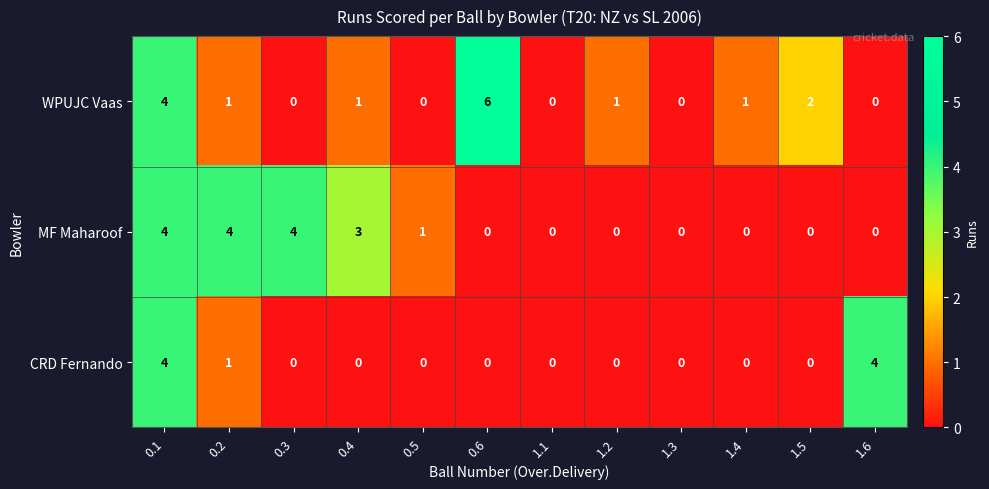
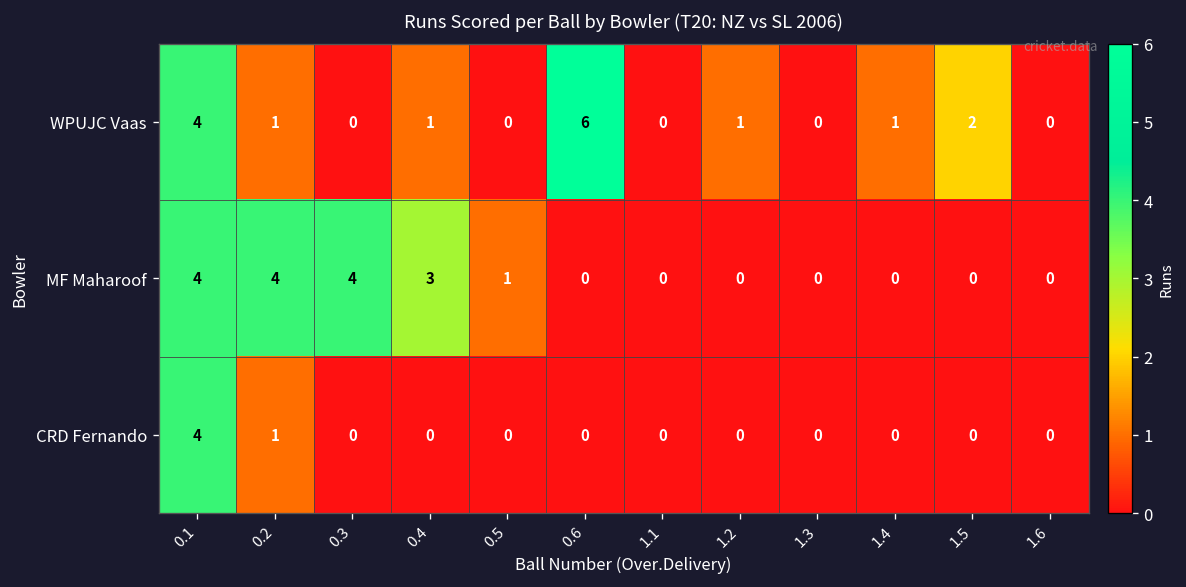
  {
    "WPUJC Vaas": {
      "0.1": 4,
      "0.2": 1,
      "0.3": 0,
      "0.4": 1,
      "0.5": 0,
      "0.6": 6,
      "1.1": 0,
      "1.2": 1,
      "1.3": 0,
      "1.4": 1,
      "1.5": 2
    },
    "MF Maharoof": {
      "0.1": 4,
      "0.2": 4,
      "0.3": 4,
      "0.4": 3,
      "0.5": 1,
      "0.6": 0,
      "1.1": 0,
      "1.2": 0,
      "1.3": 0,
      "1.4": 0,
      "1.5": 0,
      "1.6": 0
    },
    "CRD Fernando": {
      "0.1": 4,
      "0.2": 1,
      "0.3": 0,
      "0.4": 0,
      "0.5": 0,
      "0.6": 0,
      "1.1": 0,
      "1.2": 0,
      "1.3": 0,
      "1.4": 0,
      "1.5": 0,
-     "1.6": 4
+     "1.6": 0
    }
  }
